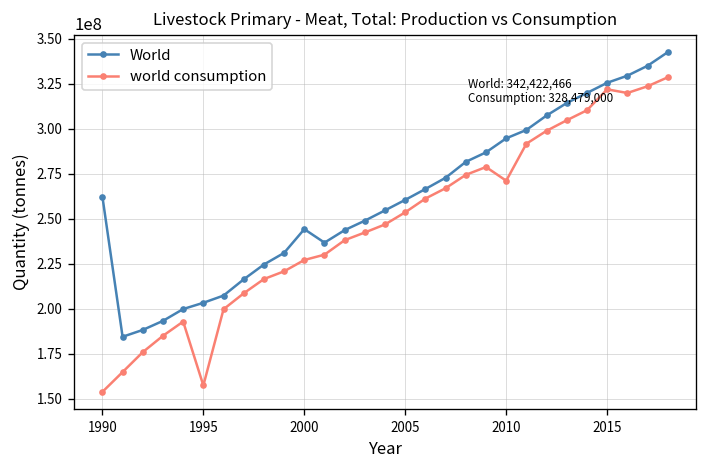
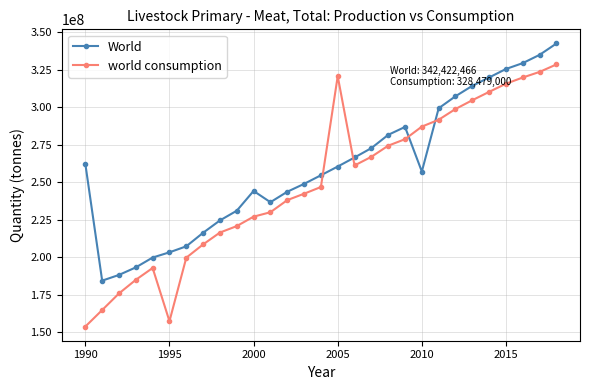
  {
    "World": {
      "1990": 262000000,
      "1995": 203000000,
      "2000": 244000000,
      "2005": 260000000,
-     "2010": 295000000
+     "2010": 257000000
    },
    "world consumption": {
      "1990": 154000000,
      "1995": 157000000,
      "2000": 227000000,
-     "2005": 254000000,
-     "2010": 271000000,
-     "2015": 322000000
+     "2005": 321000000,
+     "2010": 287000000,
+     "2015": 316000000
    }
  }
